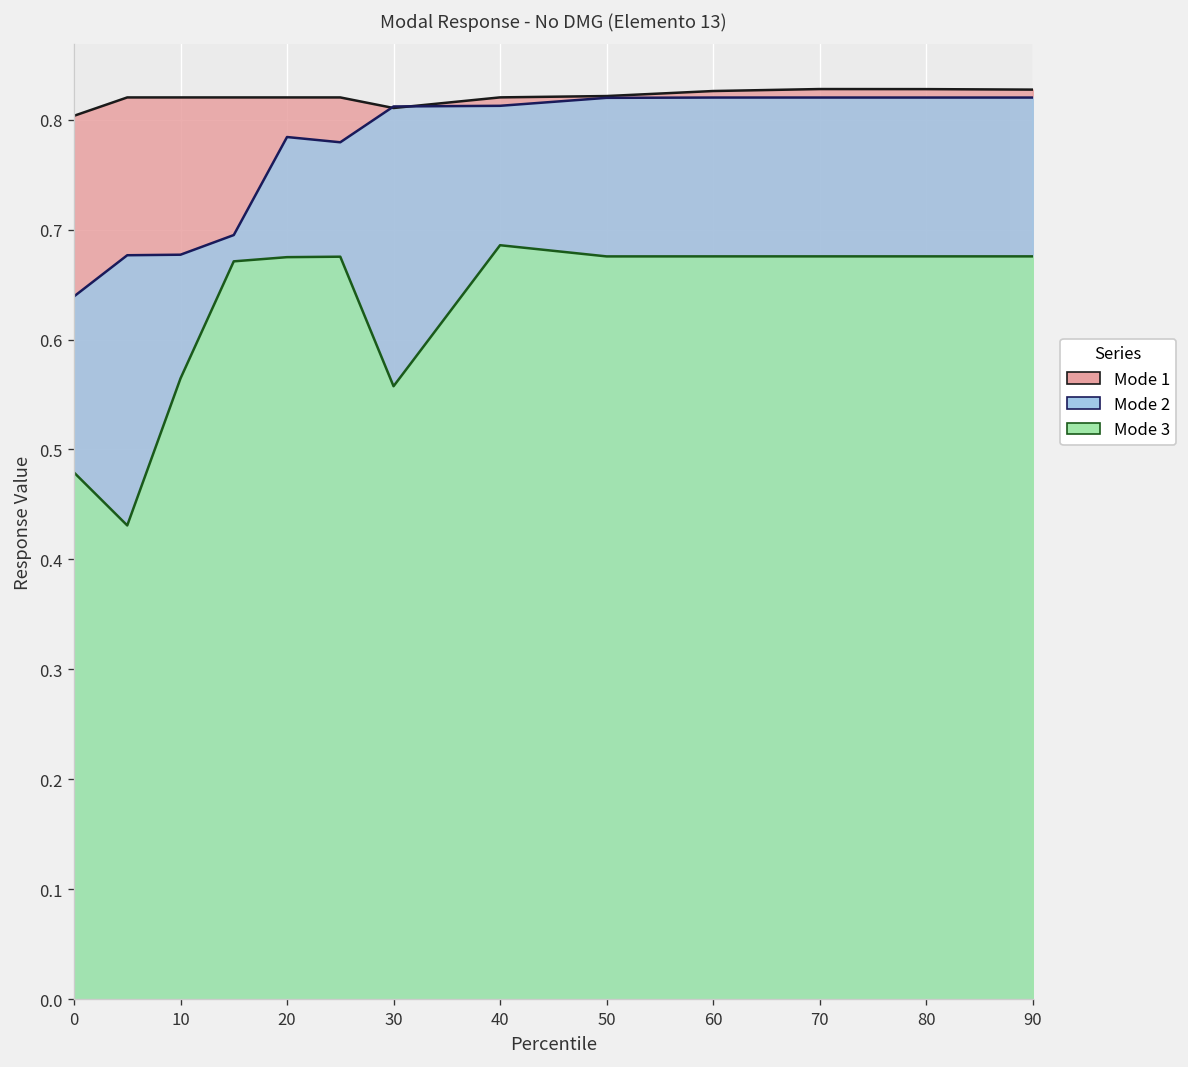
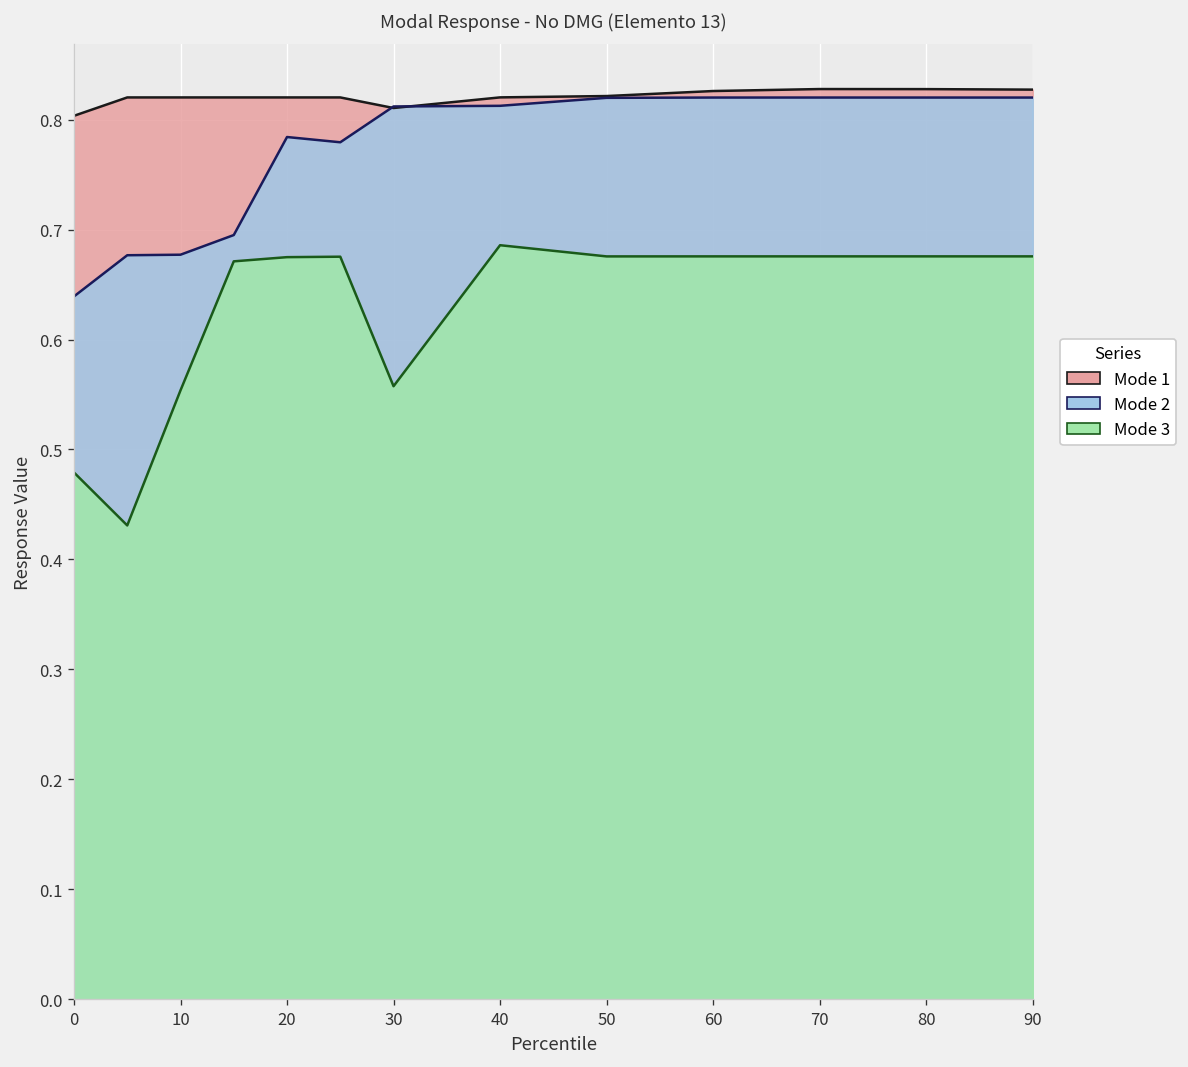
  {
    "Mode 1": {
      "0": 0.80,
      "10": 0.82,
      "20": 0.82,
      "40": 0.82,
      "60": 0.83,
      "70": 0.83,
      "80": 0.83,
      "90": 0.83
    },
    "Mode 2": {
      "0": 0.64,
      "10": 0.68,
      "20": 0.78,
      "40": 0.81,
      "60": 0.82,
      "70": 0.82,
      "80": 0.82,
      "90": 0.82
    },
    "Mode 3": {
      "0": 0.48,
-     "10": 0.56,
+     "10": 0.55,
      "20": 0.67,
      "30": 0.56,
      "40": 0.69,
      "50": 0.68,
      "60": 0.68,
      "70": 0.68,
      "80": 0.68,
      "90": 0.68
    }
  }
